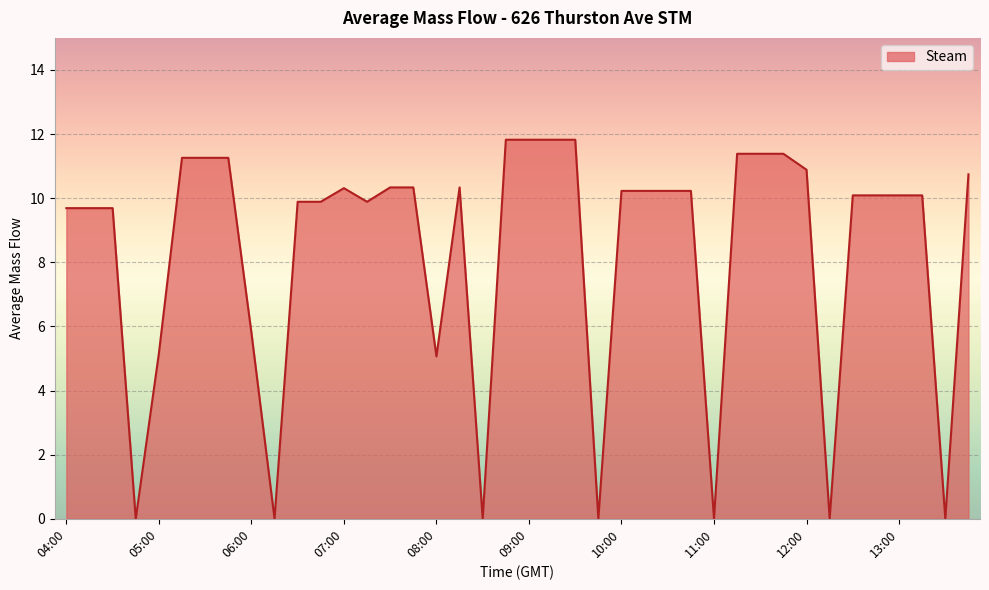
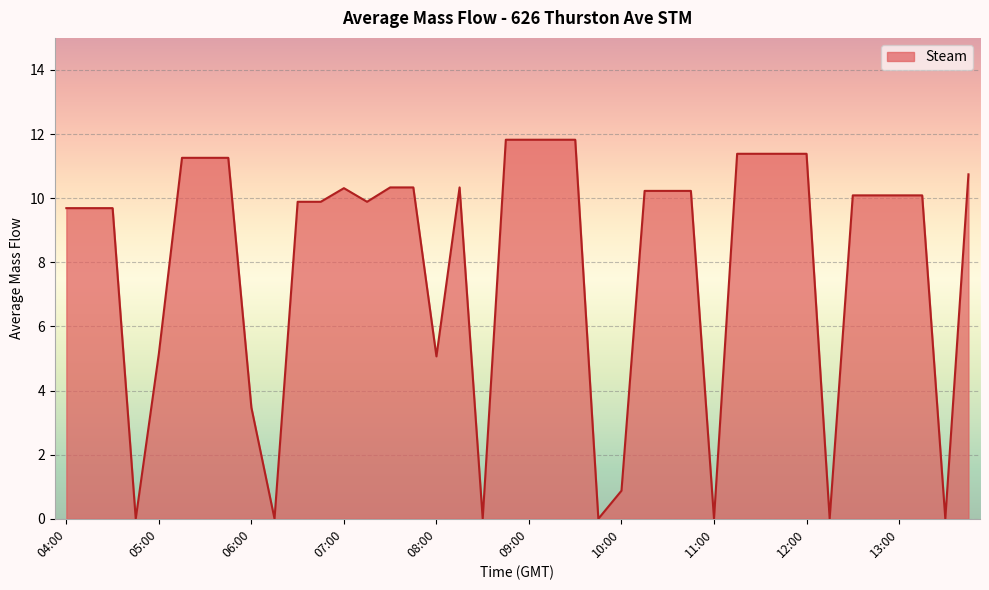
  {
    "04:00": 9.7,
    "05:00": 5.2,
-   "06:00": 5.8,
+   "06:00": 3.5,
    "07:00": 10.3,
    "08:00": 5.1,
    "09:00": 11.8,
-   "10:00": 10.2,
+   "10:00": 0.9,
    "11:00": 0.0,
-   "12:00": 10.9,
+   "12:00": 11.4,
    "13:00": 10.1
  }
